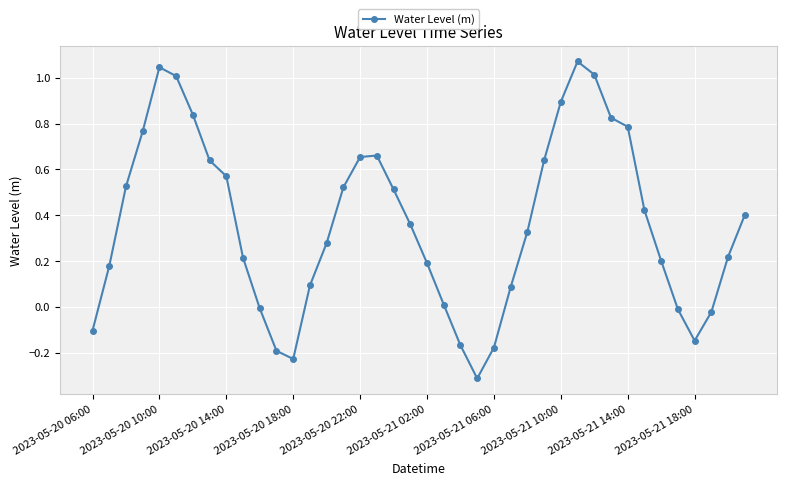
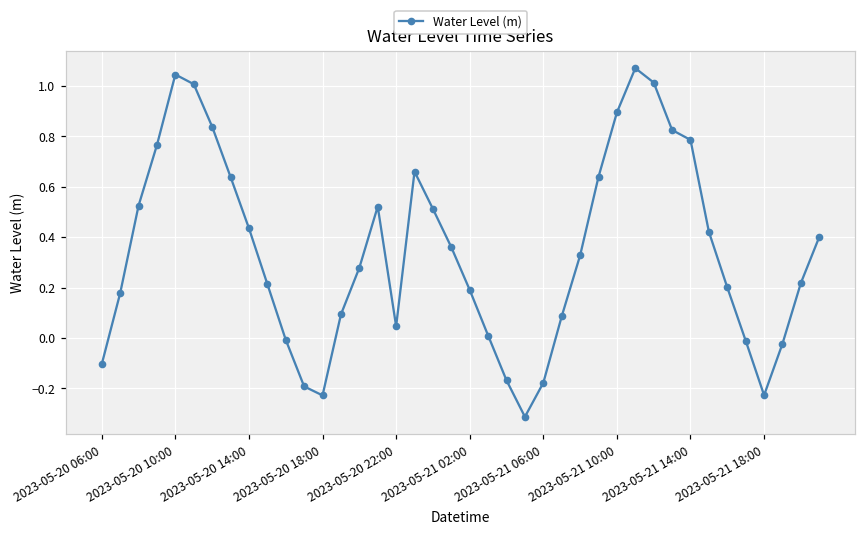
  {
    "2023-05-20 06:00": -0.10,
    "2023-05-20 10:00": 1.05,
-   "2023-05-20 14:00": 0.57,
+   "2023-05-20 14:00": 0.44,
    "2023-05-20 18:00": -0.23,
-   "2023-05-20 22:00": 0.65,
+   "2023-05-20 22:00": 0.05,
    "2023-05-21 02:00": 0.19,
    "2023-05-21 06:00": -0.18,
    "2023-05-21 10:00": 0.90,
    "2023-05-21 14:00": 0.79,
-   "2023-05-21 18:00": -0.15
+   "2023-05-21 18:00": -0.23
  }
